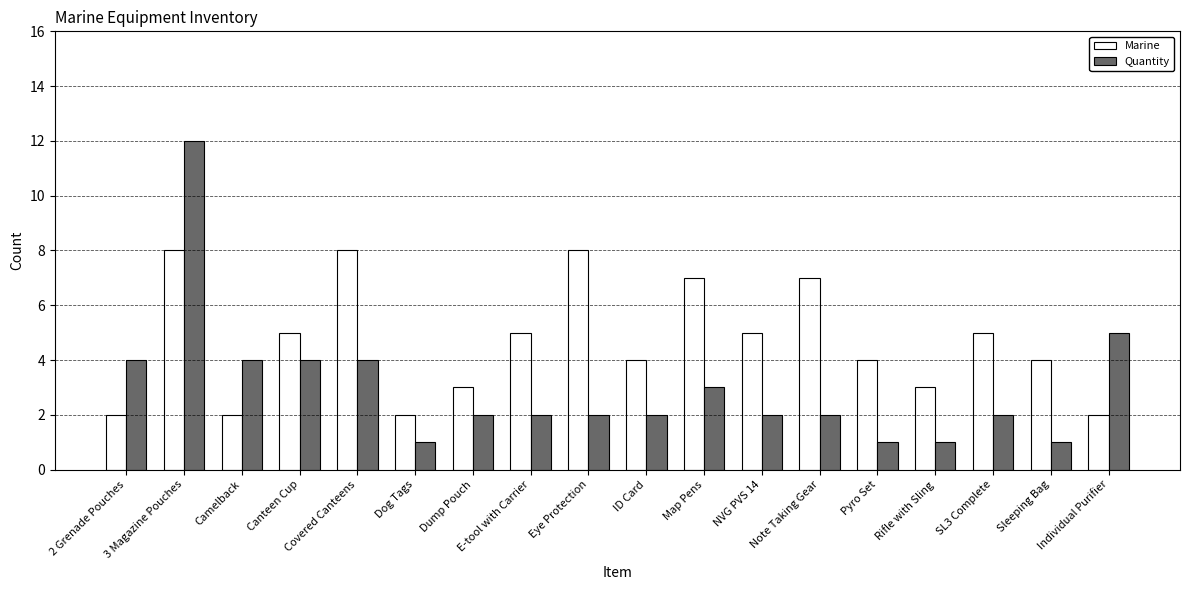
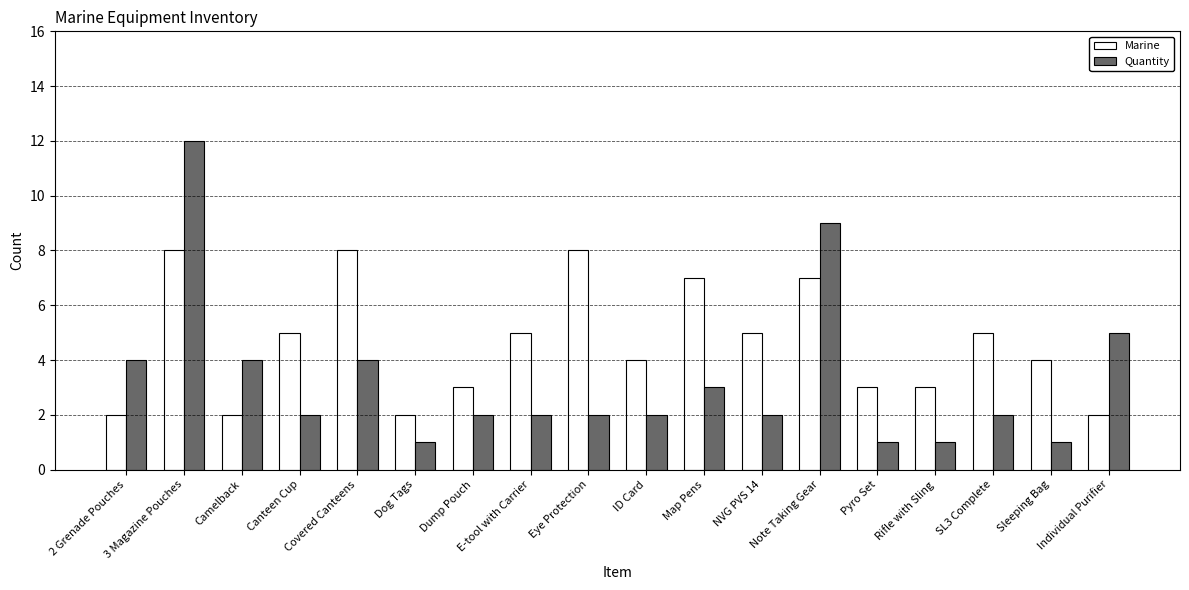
  {
    "Marine": {
      "2 Grenade Pouches": 2,
      "3 Magazine Pouches": 8,
      "Camelback": 2,
      "Canteen Cup": 5,
      "Covered Canteens": 8,
      "Dog Tags": 2,
      "Dump Pouch": 3,
      "E-tool with Carrier": 5,
      "Eye Protection": 8,
      "ID Card": 4,
      "Map Pens": 7,
      "NVG PVS 14": 5,
      "Note Taking Gear": 7,
-     "Pyro Set": 4,
+     "Pyro Set": 3,
      "Rifle with Sling": 3,
      "SL3 Complete": 5,
      "Sleeping Bag": 4,
      "Individual Purifier": 2
    },
    "Quantity": {
      "2 Grenade Pouches": 4,
      "3 Magazine Pouches": 12,
      "Camelback": 4,
-     "Canteen Cup": 4,
+     "Canteen Cup": 2,
      "Covered Canteens": 4,
      "Dog Tags": 1,
      "Dump Pouch": 2,
      "E-tool with Carrier": 2,
      "Eye Protection": 2,
      "ID Card": 2,
      "Map Pens": 3,
      "NVG PVS 14": 2,
-     "Note Taking Gear": 2,
+     "Note Taking Gear": 9,
      "Pyro Set": 1,
      "Rifle with Sling": 1,
      "SL3 Complete": 2,
      "Sleeping Bag": 1,
      "Individual Purifier": 5
    }
  }
